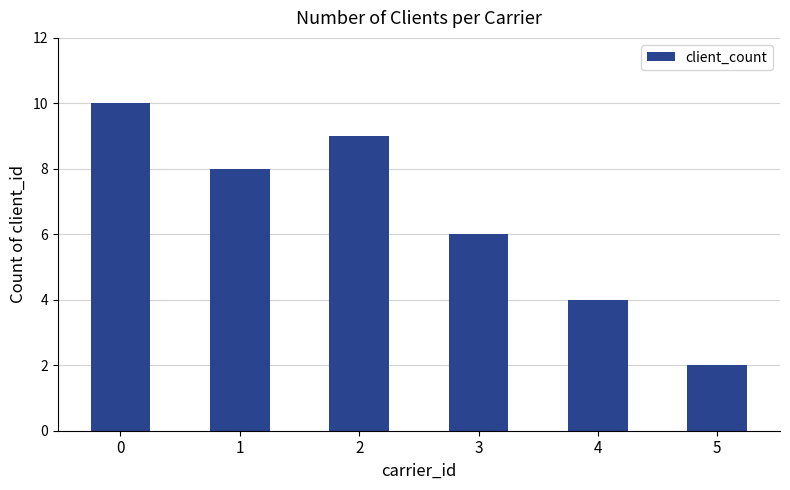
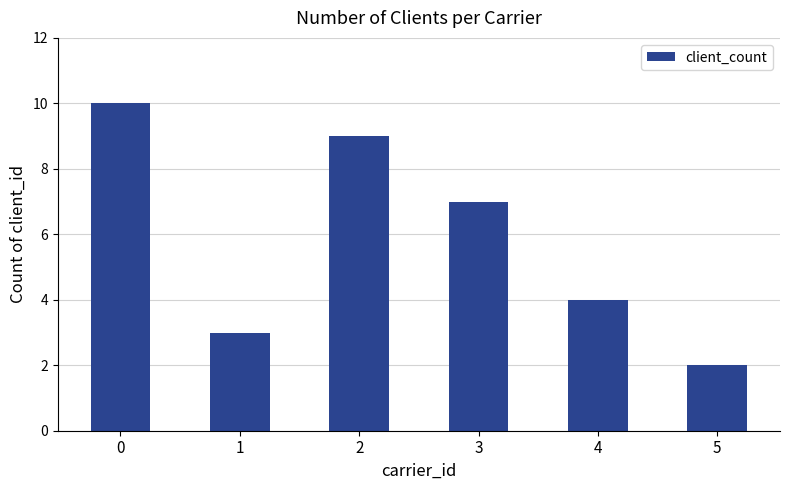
  {
    "0": 10,
-   "1": 8,
+   "1": 3,
    "2": 9,
-   "3": 6,
+   "3": 7,
    "4": 4,
    "5": 2
  }
